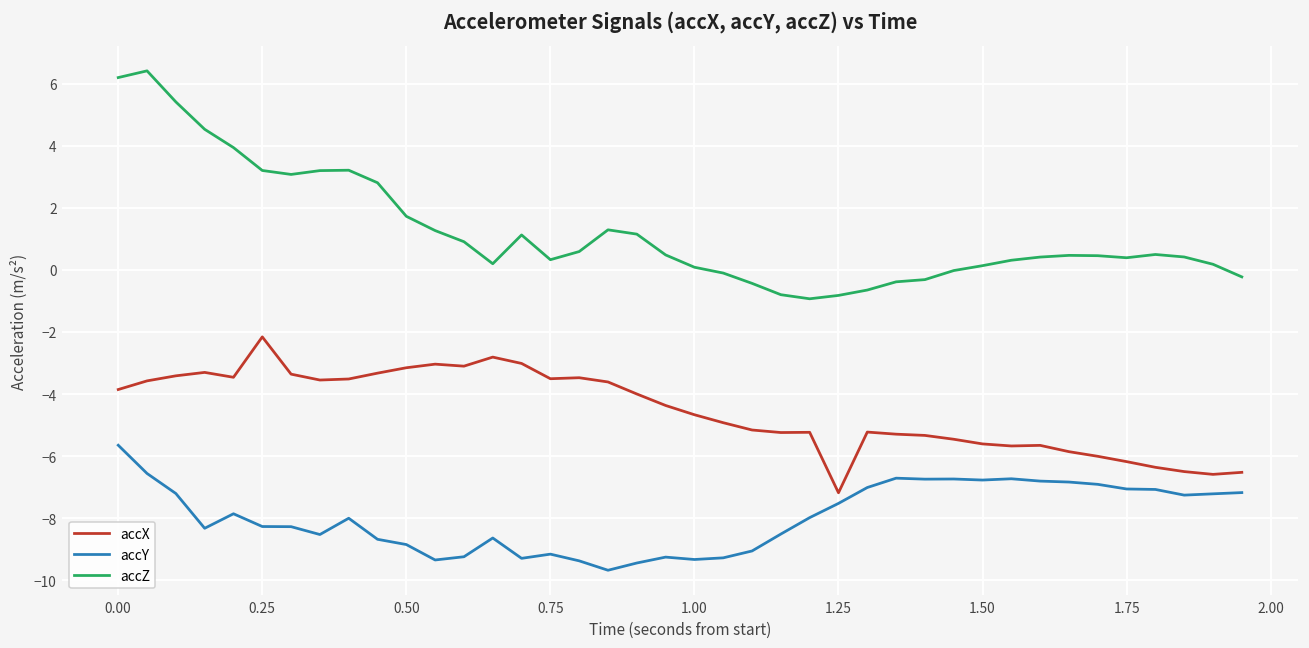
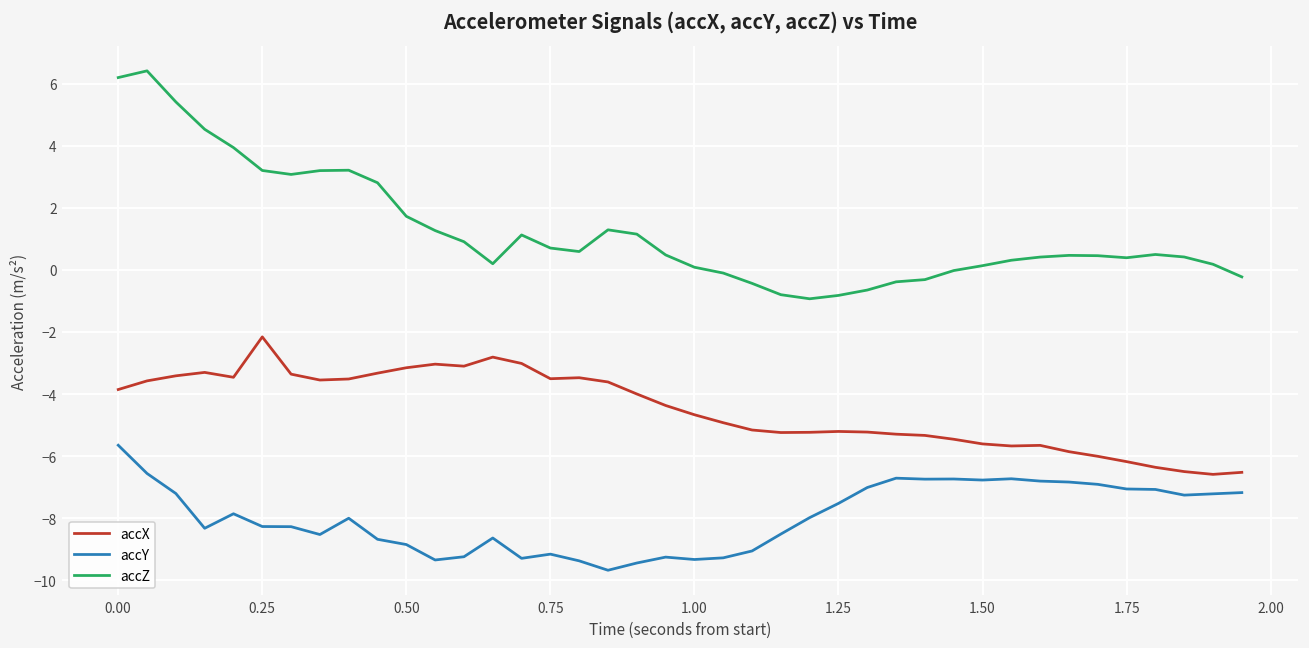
  {
    "accX": {
      "0.00": -3.9,
      "0.25": -2.2,
      "0.50": -3.2,
      "0.75": -3.5,
      "1.00": -4.7,
-     "1.25": -7.2,
+     "1.25": -5.2,
      "1.50": -5.6,
      "1.75": -6.2
    },
    "accY": {
      "0.00": -5.6,
      "0.25": -8.3,
      "0.50": -8.8,
      "0.75": -9.2,
      "1.00": -9.3,
      "1.25": -7.5,
      "1.50": -6.8,
      "1.75": -7.1
    },
    "accZ": {
      "0.00": 6.2,
      "0.25": 3.2,
      "0.50": 1.7,
-     "0.75": 0.3,
+     "0.75": 0.7,
      "1.00": 0.1,
      "1.25": -0.8,
      "1.50": 0.1,
      "1.75": 0.4
    }
  }
